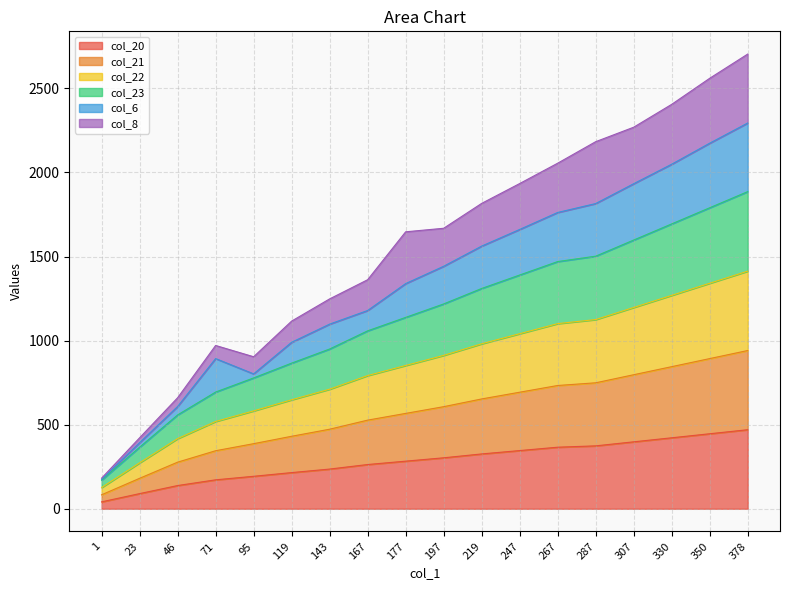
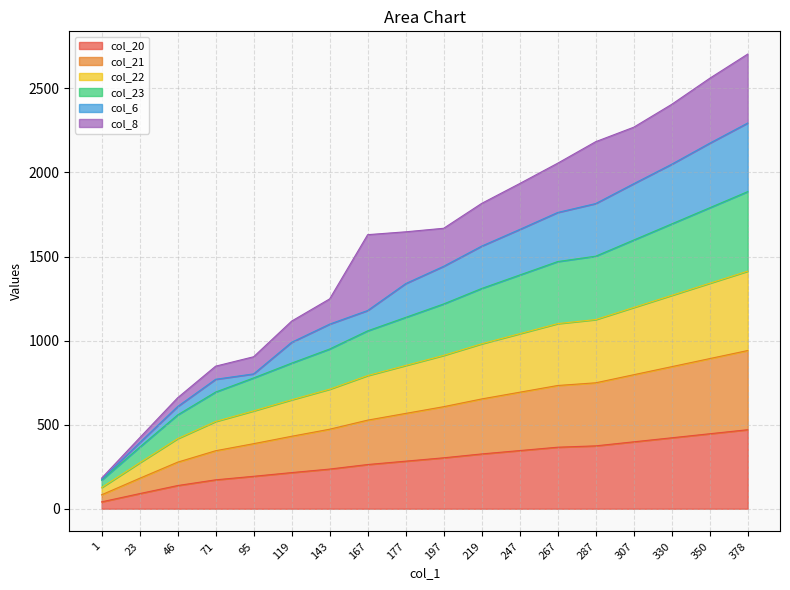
  {
    "col_22": {
      "1": 40,
      "23": 90,
      "46": 140,
      "71": 170,
      "95": 200,
      "119": 220,
      "143": 240,
      "167": 270,
      "177": 290,
      "197": 310,
      "219": 330,
      "247": 350,
      "267": 370,
      "287": 380,
      "307": 400,
      "330": 420,
      "350": 450,
      "378": 470
    },
    "col_23": {
      "23": 90,
      "46": 140,
      "71": 180,
      "95": 200,
      "119": 220,
      "143": 240,
      "167": 270,
      "177": 290,
      "197": 310,
      "219": 330,
      "247": 350,
      "267": 370,
      "287": 380,
      "307": 400,
      "330": 430,
      "350": 450,
      "378": 470
    },
    "col_6": {
      "23": 30,
      "46": 50,
-     "71": 200,
+     "71": 80,
      "95": 20,
      "119": 120,
      "143": 150,
      "167": 120,
      "177": 200,
      "197": 220,
      "219": 250,
      "247": 270,
      "267": 290,
      "287": 310,
      "307": 340,
      "330": 360,
      "350": 380,
      "378": 410
    },
    "col_8": {
      "23": 30,
      "46": 50,
      "71": 80,
      "95": 100,
      "119": 130,
      "143": 150,
-     "167": 180,
+     "167": 450,
      "177": 310,
      "197": 230,
      "219": 250,
      "247": 270,
      "267": 290,
      "287": 370,
      "307": 340,
      "330": 360,
      "350": 390,
      "378": 410
    }
  }
